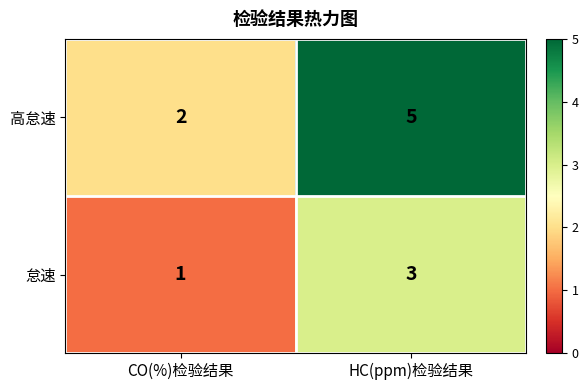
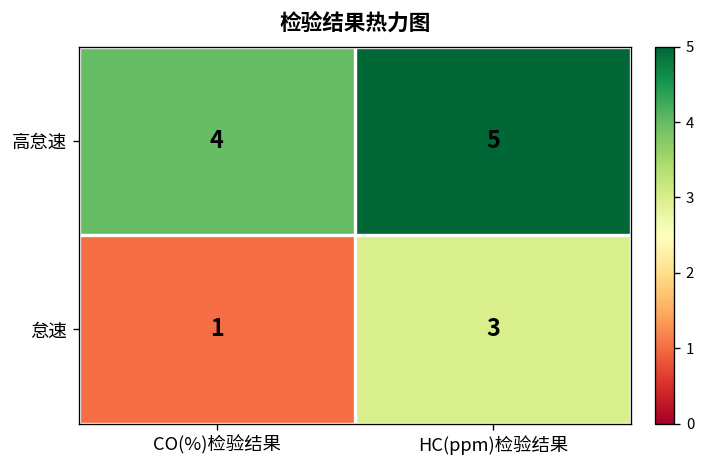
  {
    "高怠速": {
-     "CO(%)检验结果": 2,
+     "CO(%)检验结果": 4,
      "HC(ppm)检验结果": 5
    },
    "怠速": {
      "CO(%)检验结果": 1,
      "HC(ppm)检验结果": 3
    }
  }
